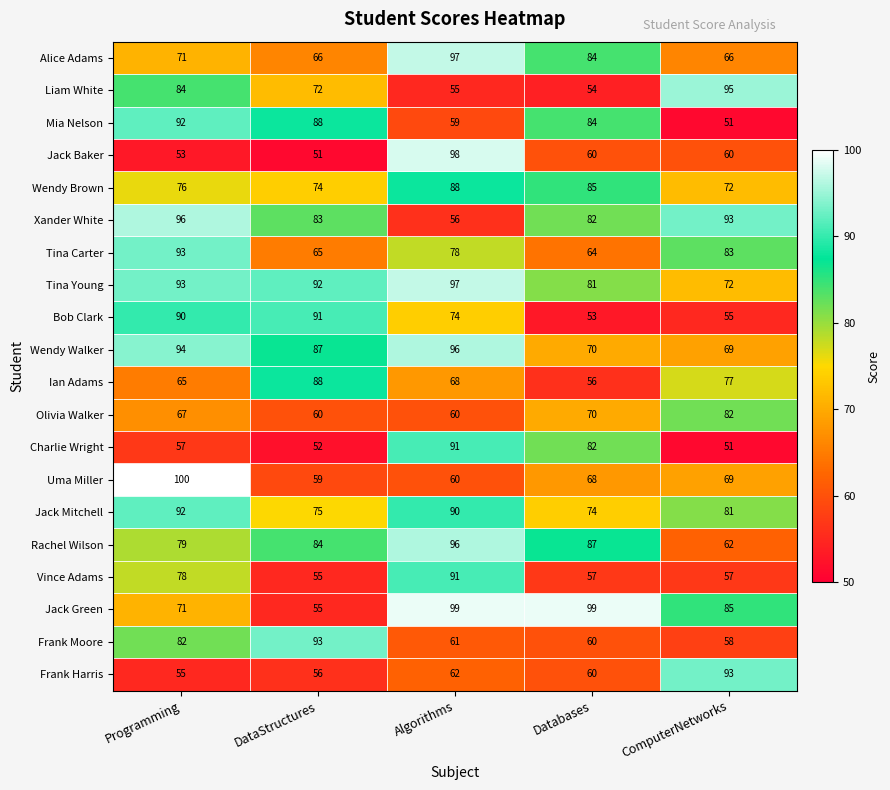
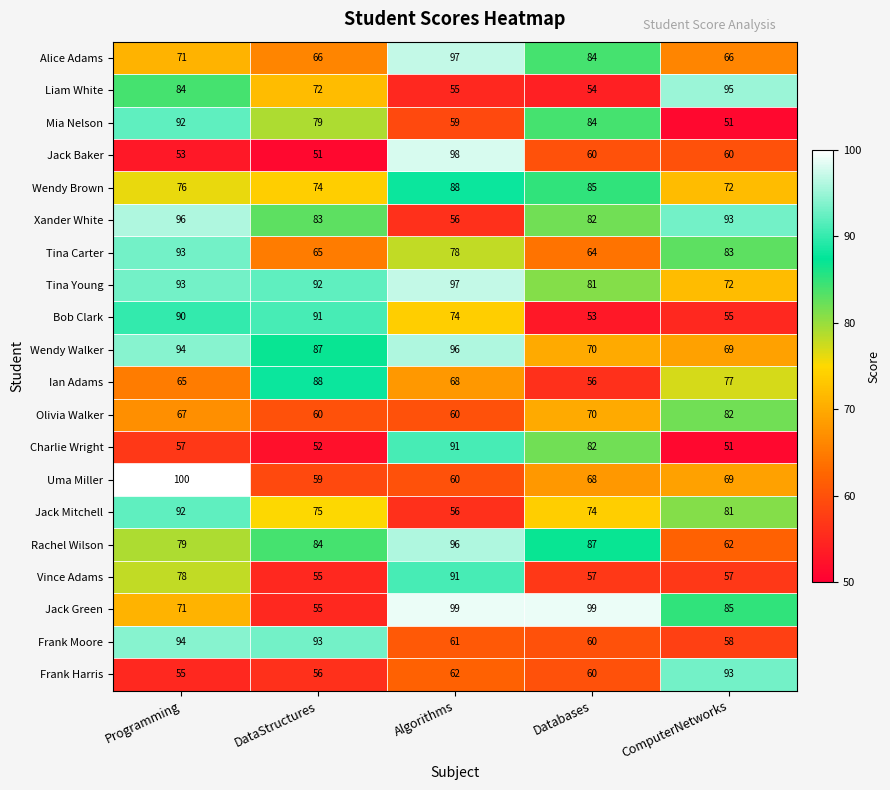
  {
    "Alice Adams": {
      "Programming": 71,
      "DataStructures": 66,
      "Algorithms": 97,
      "Databases": 84,
      "ComputerNetworks": 66
    },
    "Liam White": {
      "Programming": 84,
      "DataStructures": 72,
      "Algorithms": 55,
      "Databases": 54,
      "ComputerNetworks": 95
    },
    "Mia Nelson": {
      "Programming": 92,
-     "DataStructures": 88,
+     "DataStructures": 79,
      "Algorithms": 59,
      "Databases": 84,
      "ComputerNetworks": 51
    },
    "Jack Baker": {
      "Programming": 53,
      "DataStructures": 51,
      "Algorithms": 98,
      "Databases": 60,
      "ComputerNetworks": 60
    },
    "Wendy Brown": {
      "Programming": 76,
      "DataStructures": 74,
      "Algorithms": 88,
      "Databases": 85,
      "ComputerNetworks": 72
    },
    "Xander White": {
      "Programming": 96,
      "DataStructures": 83,
      "Algorithms": 56,
      "Databases": 82,
      "ComputerNetworks": 93
    },
    "Tina Carter": {
      "Programming": 93,
      "DataStructures": 65,
      "Algorithms": 78,
      "Databases": 64,
      "ComputerNetworks": 83
    },
    "Tina Young": {
      "Programming": 93,
      "DataStructures": 92,
      "Algorithms": 97,
      "Databases": 81,
      "ComputerNetworks": 72
    },
    "Bob Clark": {
      "Programming": 90,
      "DataStructures": 91,
      "Algorithms": 74,
      "Databases": 53,
      "ComputerNetworks": 55
    },
    "Wendy Walker": {
      "Programming": 94,
      "DataStructures": 87,
      "Algorithms": 96,
      "Databases": 70,
      "ComputerNetworks": 69
    },
    "Ian Adams": {
      "Programming": 65,
      "DataStructures": 88,
      "Algorithms": 68,
      "Databases": 56,
      "ComputerNetworks": 77
    },
    "Olivia Walker": {
      "Programming": 67,
      "DataStructures": 60,
      "Algorithms": 60,
      "Databases": 70,
      "ComputerNetworks": 82
    },
    "Charlie Wright": {
      "Programming": 57,
      "DataStructures": 52,
      "Algorithms": 91,
      "Databases": 82,
      "ComputerNetworks": 51
    },
    "Uma Miller": {
      "Programming": 100,
      "DataStructures": 59,
      "Algorithms": 60,
      "Databases": 68,
      "ComputerNetworks": 69
    },
    "Jack Mitchell": {
      "Programming": 92,
      "DataStructures": 75,
-     "Algorithms": 90,
+     "Algorithms": 56,
      "Databases": 74,
      "ComputerNetworks": 81
    },
    "Rachel Wilson": {
      "Programming": 79,
      "DataStructures": 84,
      "Algorithms": 96,
      "Databases": 87,
      "ComputerNetworks": 62
    },
    "Vince Adams": {
      "Programming": 78,
      "DataStructures": 55,
      "Algorithms": 91,
      "Databases": 57,
      "ComputerNetworks": 57
    },
    "Jack Green": {
      "Programming": 71,
      "DataStructures": 55,
      "Algorithms": 99,
      "Databases": 99,
      "ComputerNetworks": 85
    },
    "Frank Moore": {
-     "Programming": 82,
+     "Programming": 94,
      "DataStructures": 93,
      "Algorithms": 61,
      "Databases": 60,
      "ComputerNetworks": 58
    },
    "Frank Harris": {
      "Programming": 55,
      "DataStructures": 56,
      "Algorithms": 62,
      "Databases": 60,
      "ComputerNetworks": 93
    }
  }
